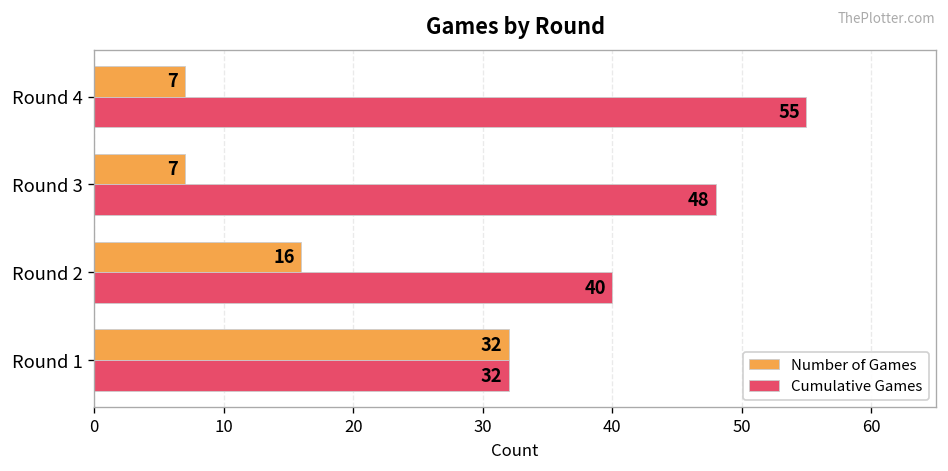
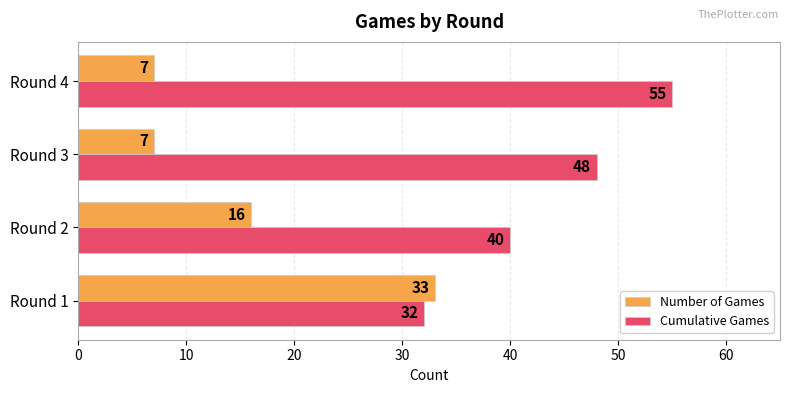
  {
    "Number of Games": {
      "Round 4": 7,
      "Round 3": 7,
      "Round 2": 16,
-     "Round 1": 32
+     "Round 1": 33
    },
    "Cumulative Games": {
      "Round 4": 55,
      "Round 3": 48,
      "Round 2": 40,
      "Round 1": 32
    }
  }
